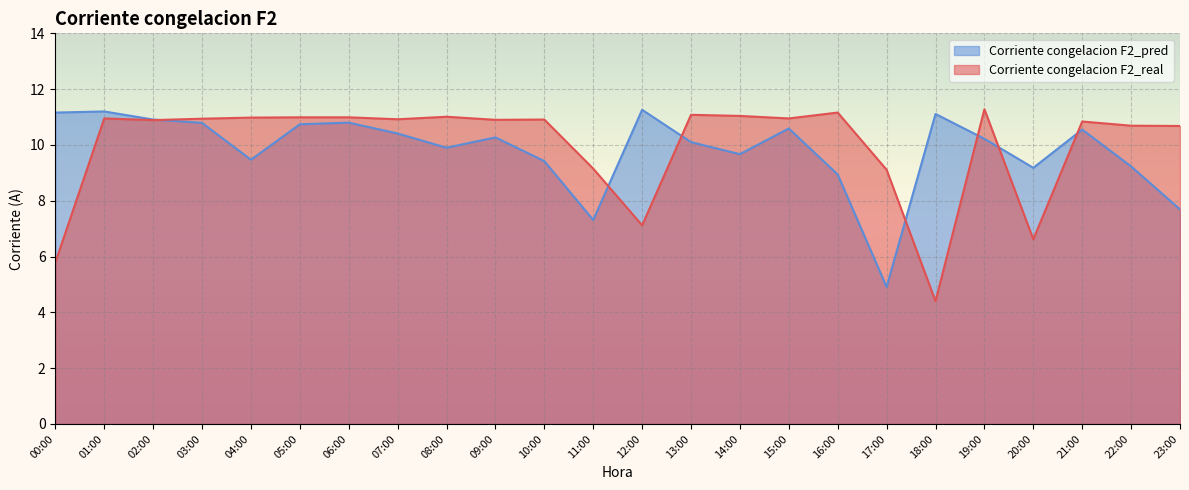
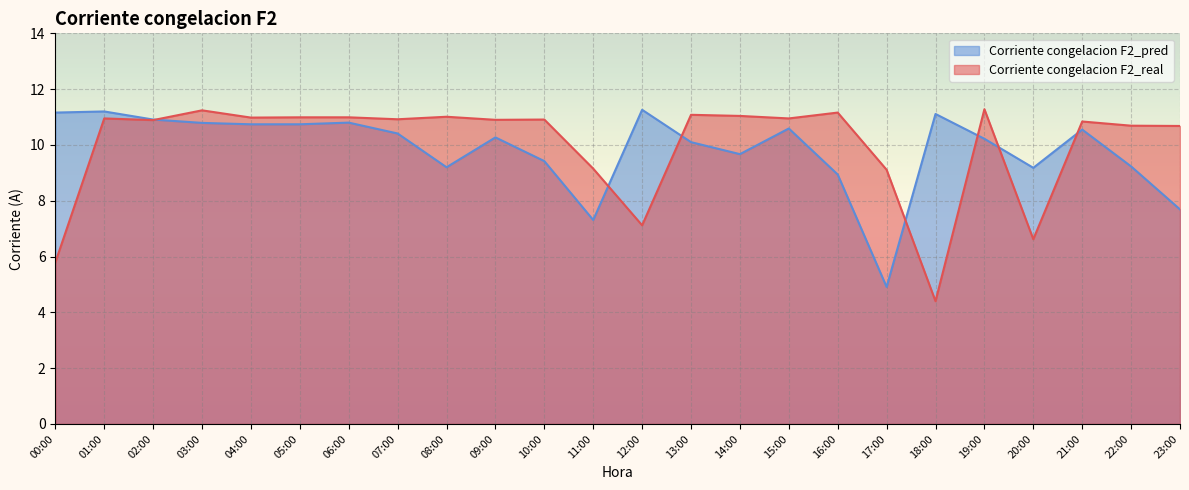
  {
    "Corriente congelacion F2_pred": {
      "00:00": 11.2,
      "01:00": 11.2,
      "03:00": 10.8,
-     "04:00": 9.5,
+     "04:00": 10.7,
      "05:00": 10.7,
      "06:00": 10.8,
      "07:00": 10.4,
-     "08:00": 9.9,
+     "08:00": 9.2,
      "09:00": 10.3,
      "10:00": 9.4,
      "11:00": 7.3,
      "12:00": 11.3,
      "13:00": 10.1,
      "14:00": 9.7,
      "15:00": 10.6,
      "16:00": 8.9,
      "17:00": 4.9,
      "18:00": 11.1,
      "19:00": 10.2,
      "20:00": 9.2,
      "21:00": 10.6,
      "22:00": 9.2,
      "23:00": 7.7
    },
    "Corriente congelacion F2_real": {
      "00:00": 5.8,
      "01:00": 11.0,
-     "03:00": 10.9,
+     "03:00": 11.2,
      "04:00": 11.0,
      "05:00": 11.0,
      "06:00": 11.0,
      "07:00": 10.9,
      "08:00": 11.0,
      "09:00": 10.9,
      "10:00": 10.9,
      "11:00": 9.2,
      "12:00": 7.1,
      "13:00": 11.1,
      "14:00": 11.0,
      "15:00": 11.0,
      "16:00": 11.2,
      "17:00": 9.1,
      "18:00": 4.4,
      "19:00": 11.3,
      "20:00": 6.6,
      "21:00": 10.8,
      "22:00": 10.7,
      "23:00": 10.7
    }
  }
